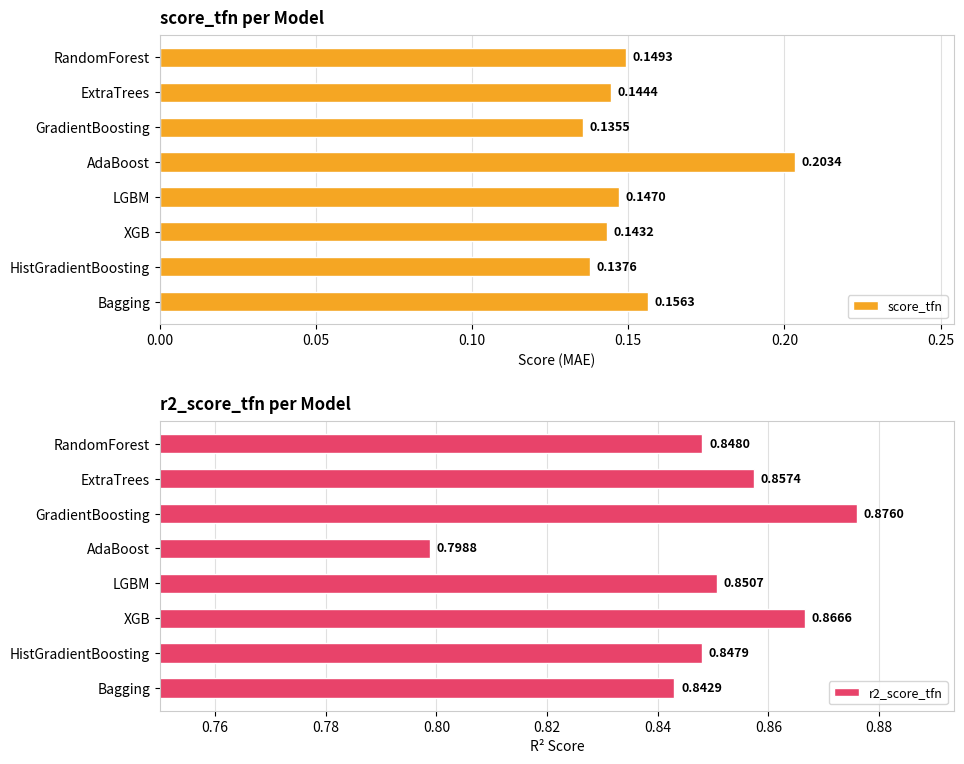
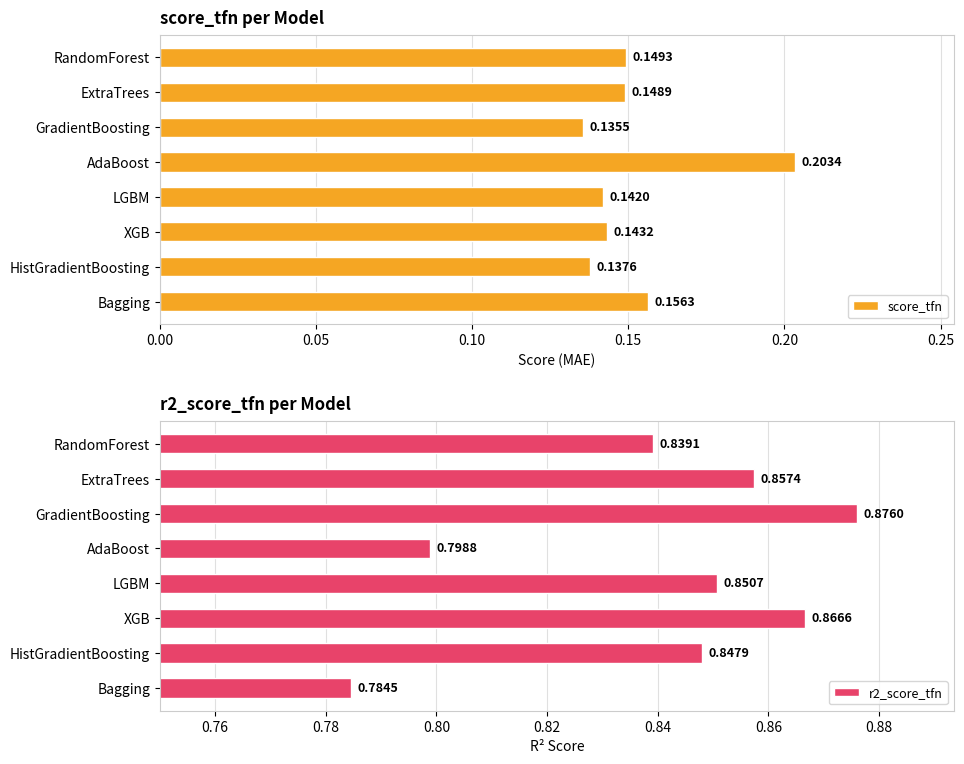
  {
    "score_tfn per Model": {
      "RandomForest": 0.1493,
-     "ExtraTrees": 0.1444,
+     "ExtraTrees": 0.1489,
      "GradientBoosting": 0.1355,
      "AdaBoost": 0.2034,
-     "LGBM": 0.1470,
+     "LGBM": 0.1420,
      "XGB": 0.1432,
      "HistGradientBoosting": 0.1376,
      "Bagging": 0.1563
    },
    "r2_score_tfn per Model": {
-     "RandomForest": 0.8480,
+     "RandomForest": 0.8391,
      "ExtraTrees": 0.8574,
      "GradientBoosting": 0.8760,
      "AdaBoost": 0.7988,
      "LGBM": 0.8507,
      "XGB": 0.8666,
      "HistGradientBoosting": 0.8479,
-     "Bagging": 0.8429
+     "Bagging": 0.7845
    }
  }
